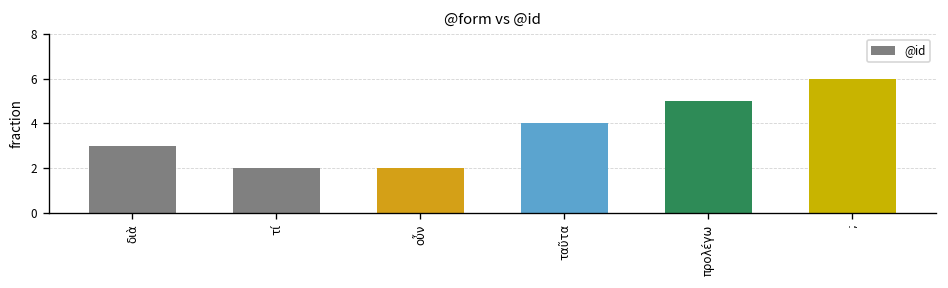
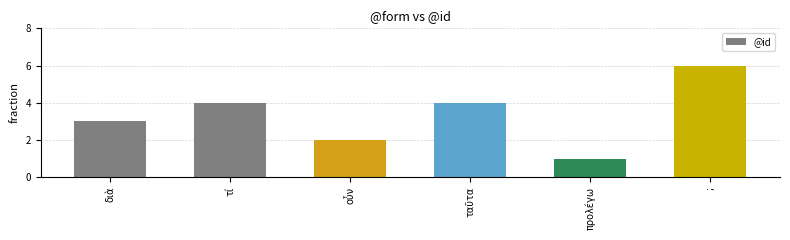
  {
    "διὰ": 3,
-   "τί": 2,
+   "τί": 4,
    "οὖν": 2,
    "ταῦτα": 4,
-   "προλέγω": 5,
+   "προλέγω": 1,
    ";": 6
  }
